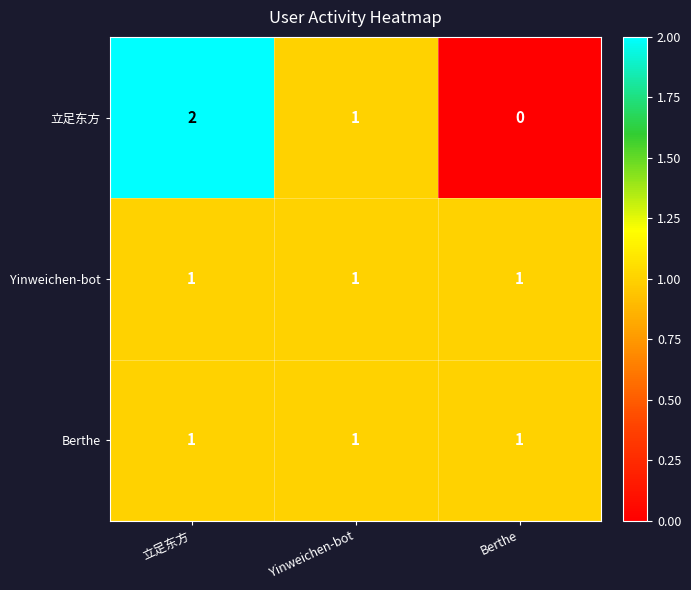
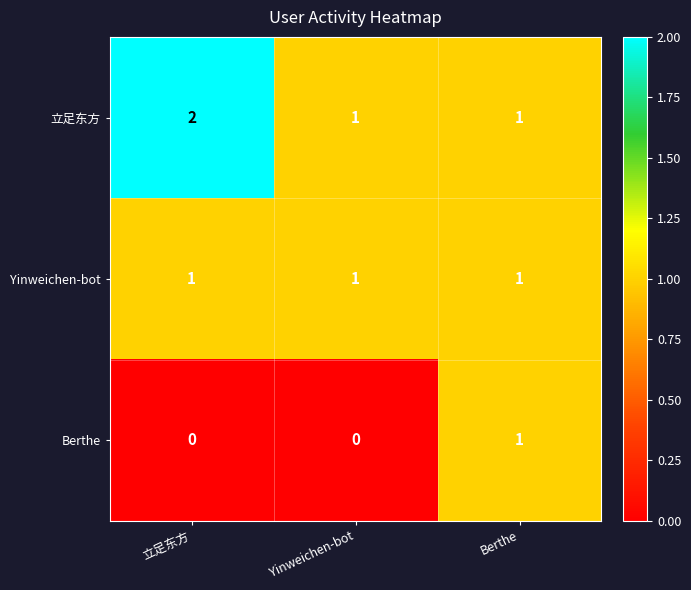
  {
    "立足东方": {
      "立足东方": 2,
      "Yinweichen-bot": 1,
-     "Berthe": 0
+     "Berthe": 1
    },
    "Yinweichen-bot": {
      "立足东方": 1,
      "Yinweichen-bot": 1,
      "Berthe": 1
    },
    "Berthe": {
-     "立足东方": 1,
-     "Yinweichen-bot": 1,
+     "立足东方": 0,
+     "Yinweichen-bot": 0,
      "Berthe": 1
    }
  }
